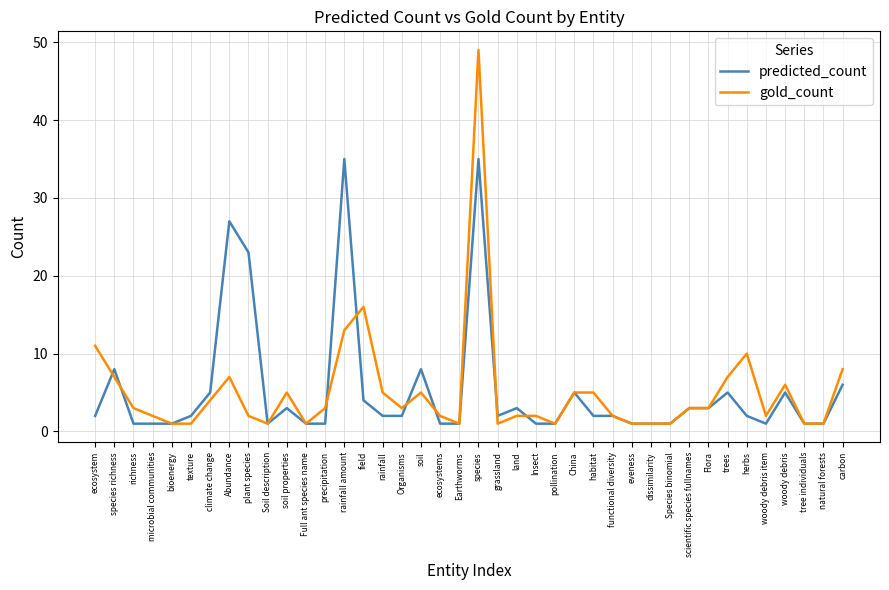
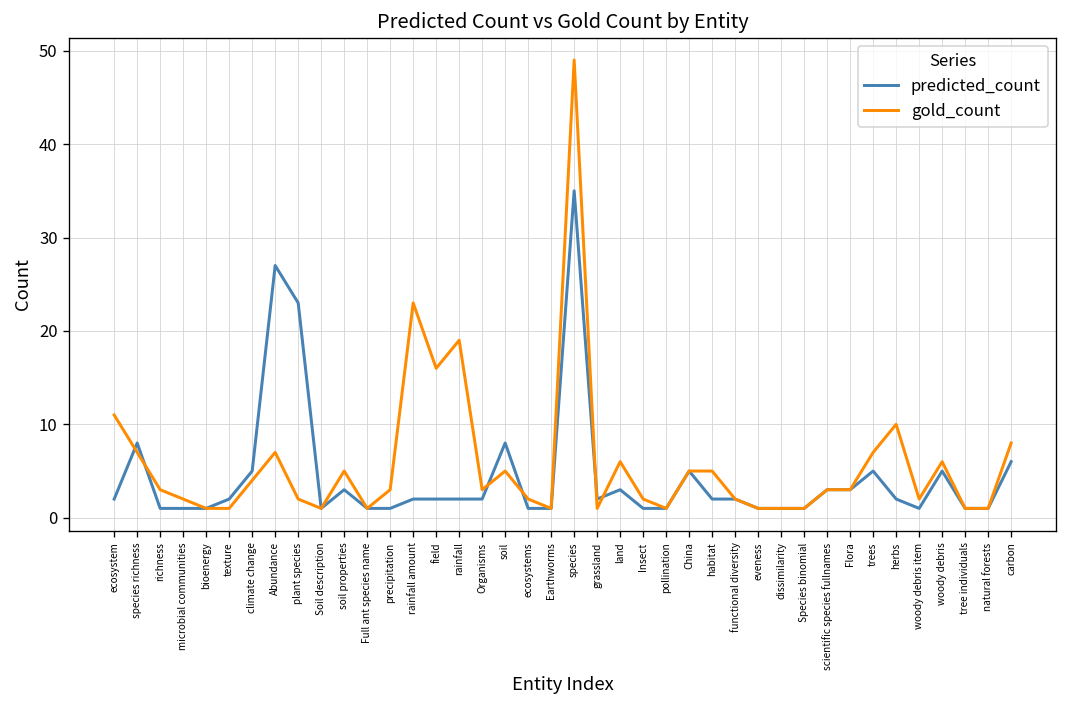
  {
    "predicted_count": {
      "ecosystem": 2,
      "species richness": 8,
      "richness": 1,
      "microbial communities": 1,
      "texture": 2,
      "climate change": 5,
      "Abundance": 27,
      "plant species": 23,
      "soil properties": 3,
      "precipitation": 1,
-     "rainfall amount": 35,
-     "field": 4,
+     "rainfall amount": 2,
+     "field": 2,
      "rainfall": 2,
      "Organisms": 2,
      "soil": 8,
      "ecosystems": 1,
      "species": 35,
      "grassland": 2,
      "land": 3,
      "Insect": 1,
      "habitat": 2,
      "trees": 5,
      "herbs": 2,
      "woody debris item": 1,
      "woody debris": 5,
      "carbon": 6
    },
    "gold_count": {
      "ecosystem": 11,
      "species richness": 7,
      "richness": 3,
      "microbial communities": 2,
      "texture": 1,
      "climate change": 4,
      "Abundance": 7,
      "plant species": 2,
      "soil properties": 5,
      "precipitation": 3,
-     "rainfall amount": 13,
+     "rainfall amount": 23,
      "field": 16,
-     "rainfall": 5,
+     "rainfall": 19,
      "Organisms": 3,
      "soil": 5,
      "ecosystems": 2,
      "species": 49,
      "grassland": 1,
-     "land": 2,
+     "land": 6,
      "Insect": 2,
      "habitat": 5,
      "trees": 7,
      "herbs": 10,
      "woody debris item": 2,
      "woody debris": 6,
      "carbon": 8
    }
  }
